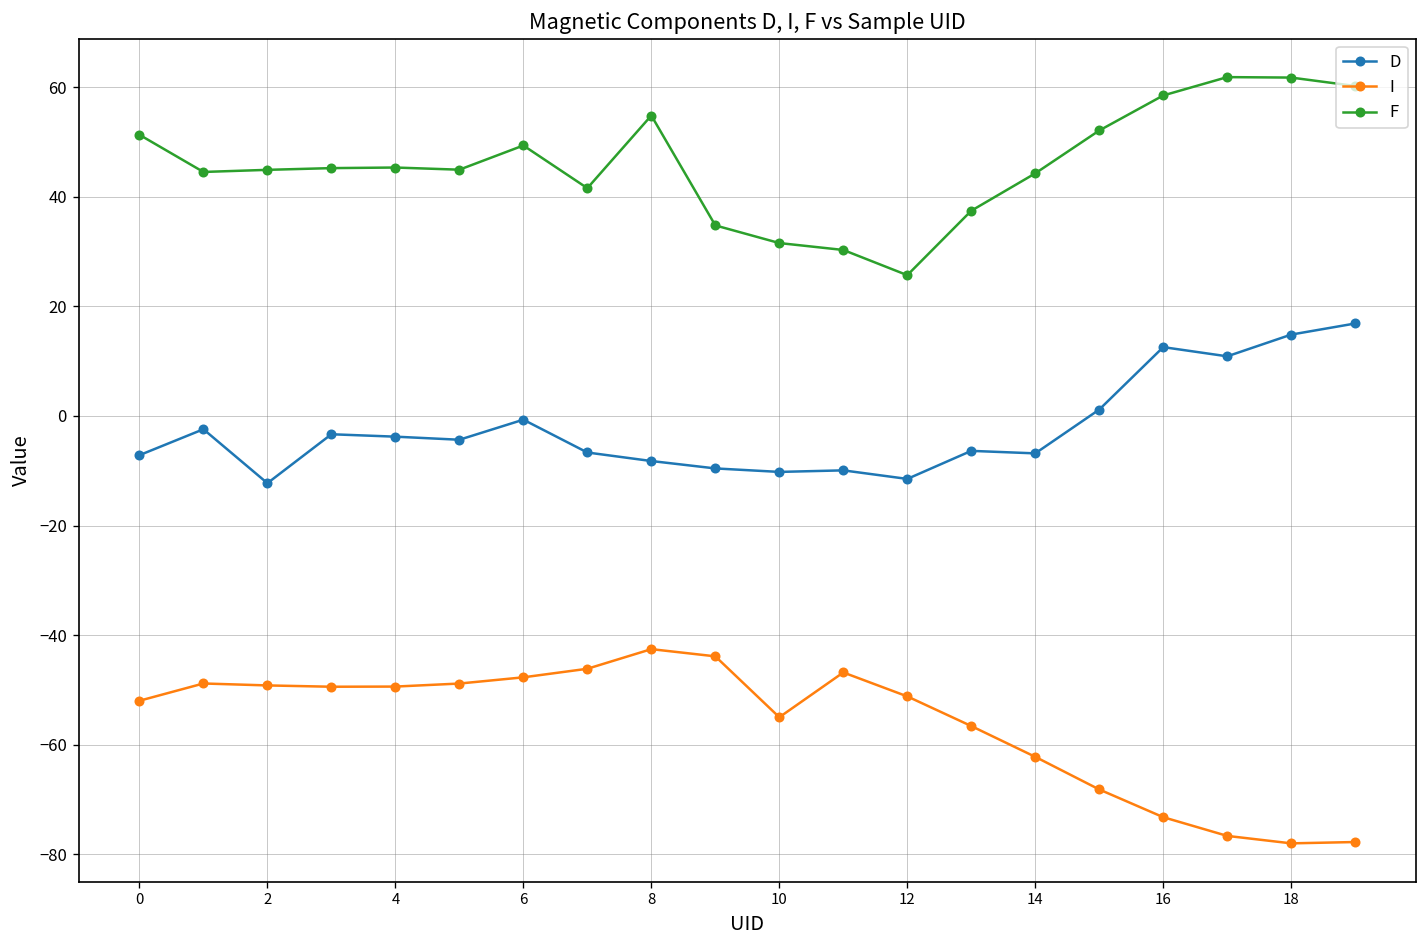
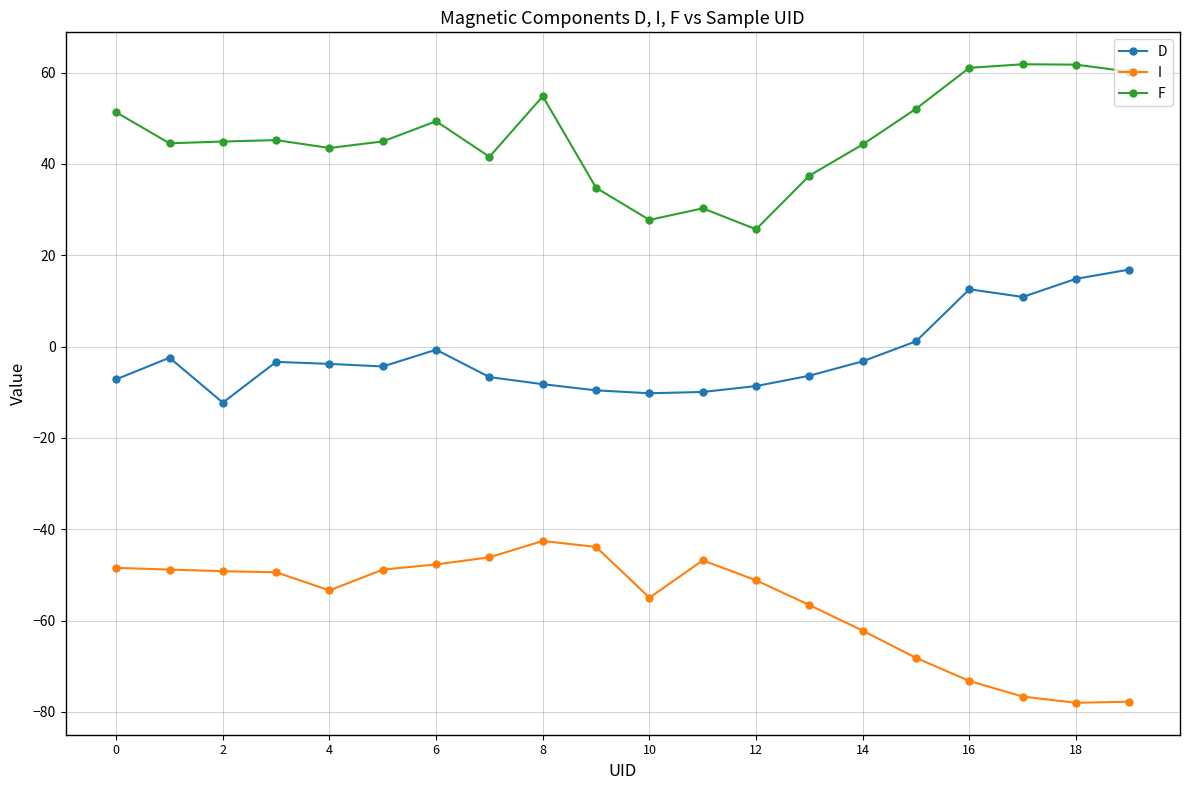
  {
    "D": {
      "0": -7,
      "2": -12,
      "4": -4,
      "6": -1,
      "8": -8,
      "10": -10,
-     "12": -11,
-     "14": -7,
+     "12": -9,
+     "14": -3,
      "16": 13,
      "18": 15
    },
    "I": {
-     "0": -52,
+     "0": -48,
      "2": -49,
-     "4": -49,
+     "4": -53,
      "6": -48,
      "8": -43,
      "10": -55,
      "12": -51,
      "14": -62,
      "16": -73,
      "18": -78
    },
    "F": {
      "0": 51,
      "2": 45,
-     "4": 45,
+     "4": 43,
      "6": 49,
      "8": 55,
-     "10": 32,
+     "10": 28,
      "12": 26,
      "14": 44,
-     "16": 58,
+     "16": 61,
      "18": 62
    }
  }
